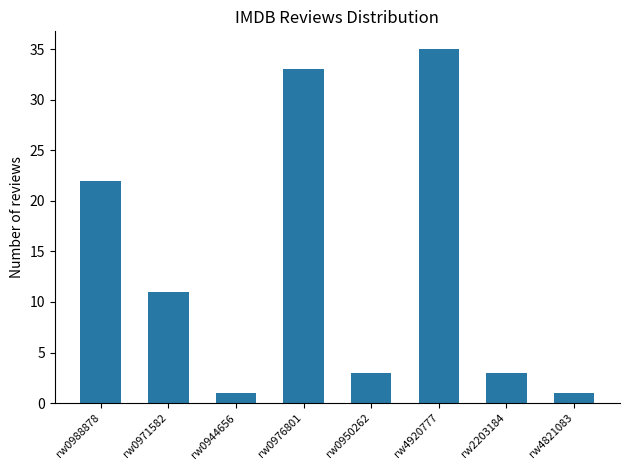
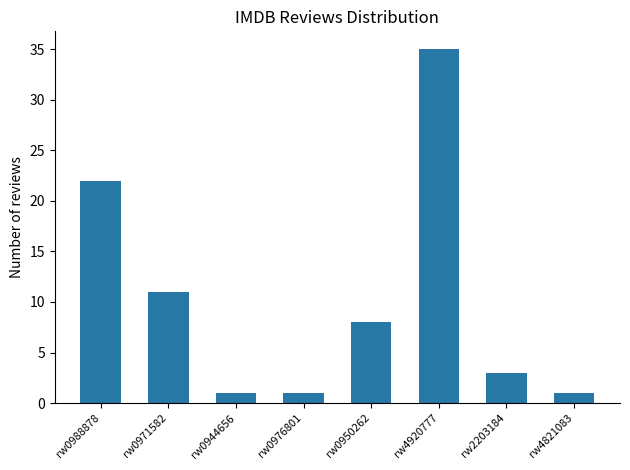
  {
    "rw0988878": 22,
    "rw0971582": 11,
    "rw0944656": 1,
-   "rw0976801": 33,
-   "rw0950262": 3,
+   "rw0976801": 1,
+   "rw0950262": 8,
    "rw4920777": 35,
    "rw2203184": 3,
    "rw4821083": 1
  }
